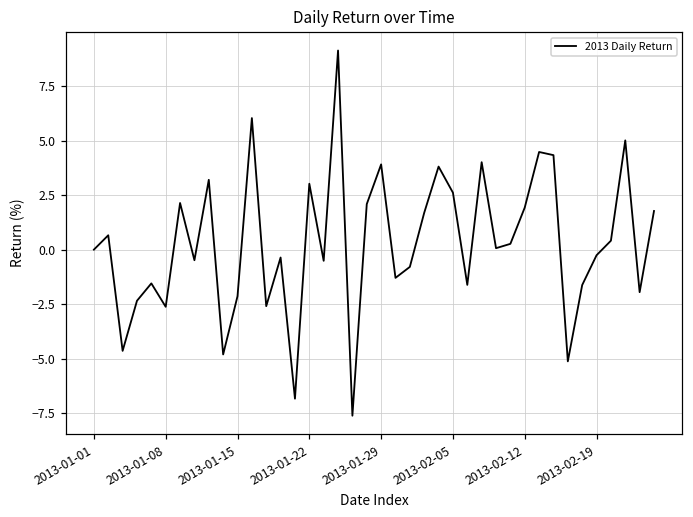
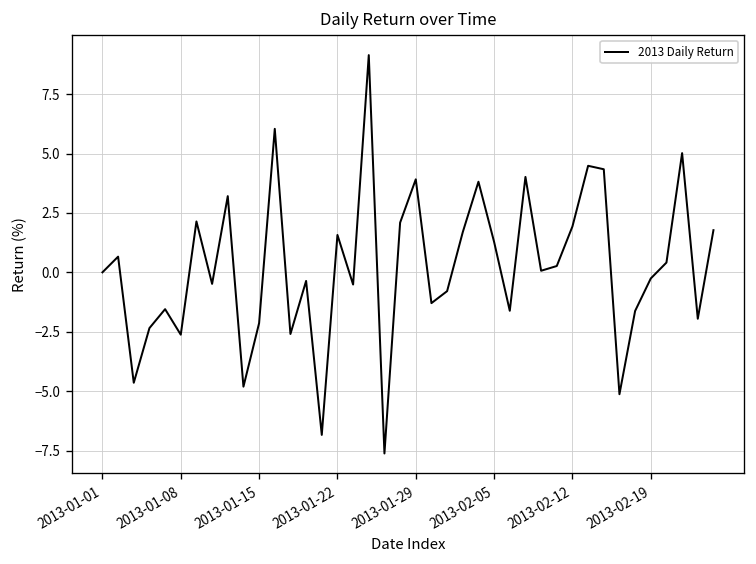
  {
    "2013-01-01": 0.0,
    "2013-01-08": -2.6,
    "2013-01-15": -2.1,
-   "2013-01-22": 3.0,
+   "2013-01-22": 1.6,
    "2013-01-29": 3.9,
-   "2013-02-05": 2.6,
+   "2013-02-05": 1.3,
    "2013-02-12": 1.9,
    "2013-02-19": -0.3
  }
